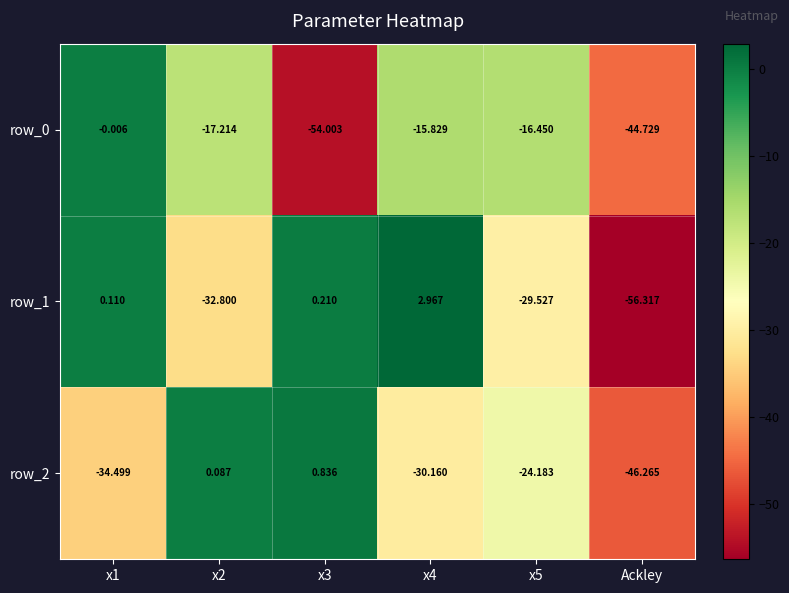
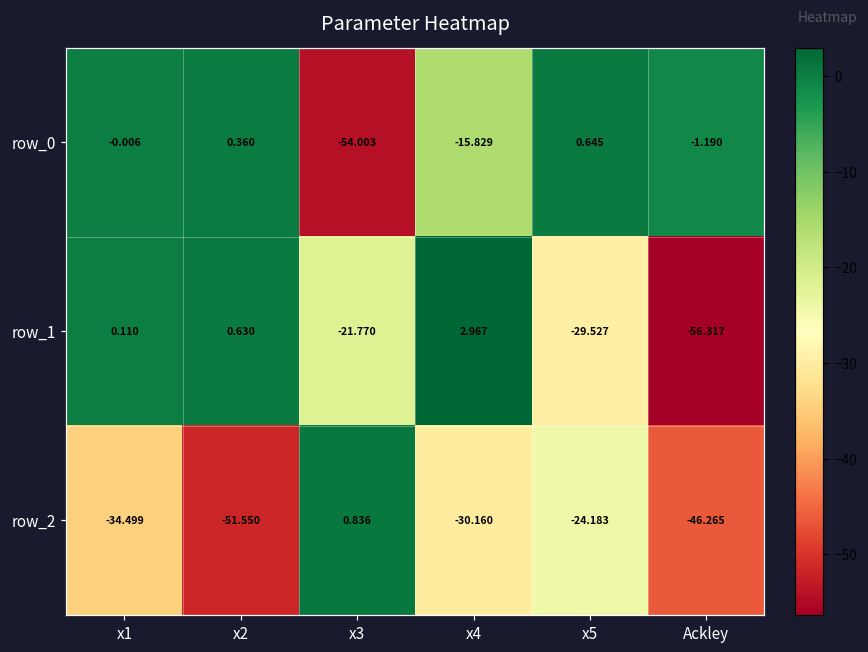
  {
    "row_0": {
      "x1": -0.006,
-     "x2": -17.214,
+     "x2": 0.360,
      "x3": -54.003,
      "x4": -15.829,
-     "x5": -16.450,
-     "Ackley": -44.729
+     "x5": 0.645,
+     "Ackley": -1.190
    },
    "row_1": {
      "x1": 0.110,
-     "x2": -32.800,
-     "x3": 0.210,
+     "x2": 0.630,
+     "x3": -21.770,
      "x4": 2.967,
      "x5": -29.527,
      "Ackley": -56.317
    },
    "row_2": {
      "x1": -34.499,
-     "x2": 0.087,
+     "x2": -51.550,
      "x3": 0.836,
      "x4": -30.160,
      "x5": -24.183,
      "Ackley": -46.265
    }
  }
